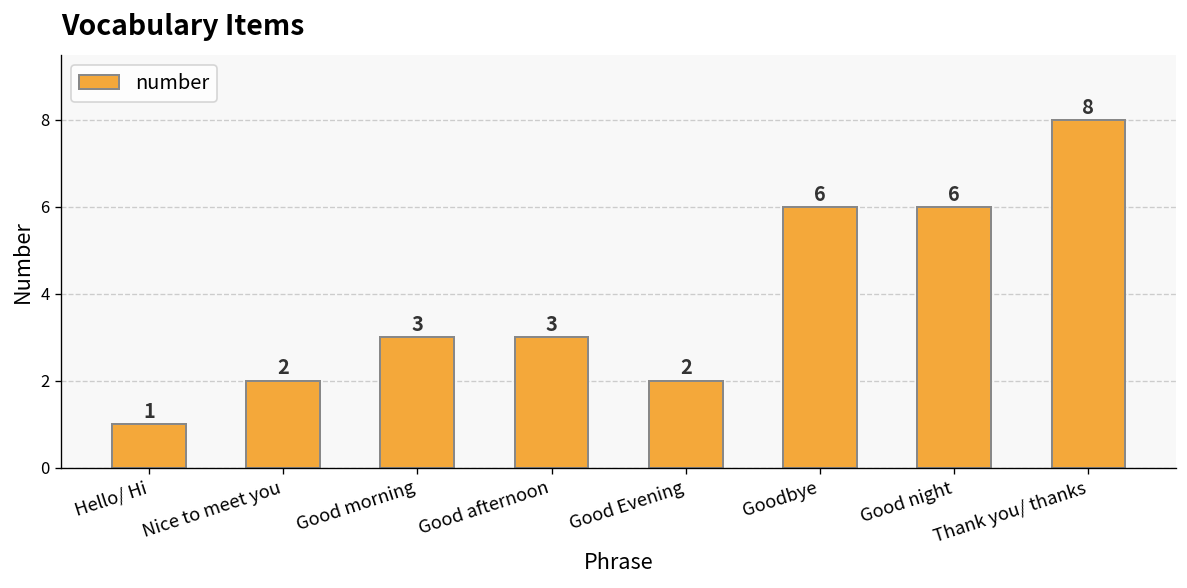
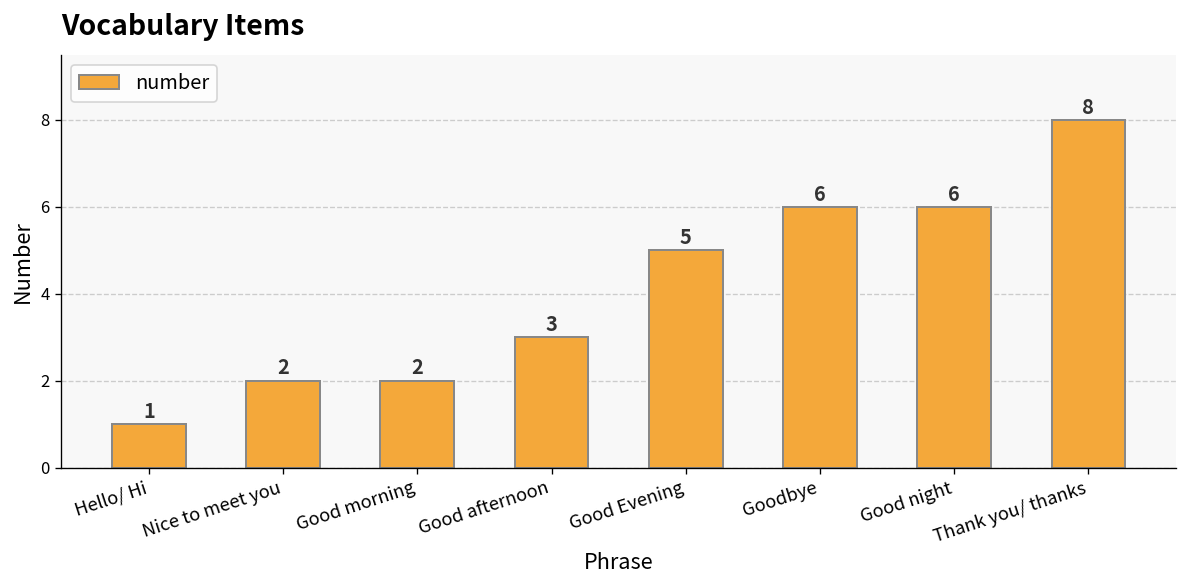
  {
    "Hello/ Hi": 1,
    "Nice to meet you": 2,
-   "Good morning": 3,
+   "Good morning": 2,
    "Good afternoon": 3,
-   "Good Evening": 2,
+   "Good Evening": 5,
    "Goodbye": 6,
    "Good night": 6,
    "Thank you/ thanks": 8
  }
